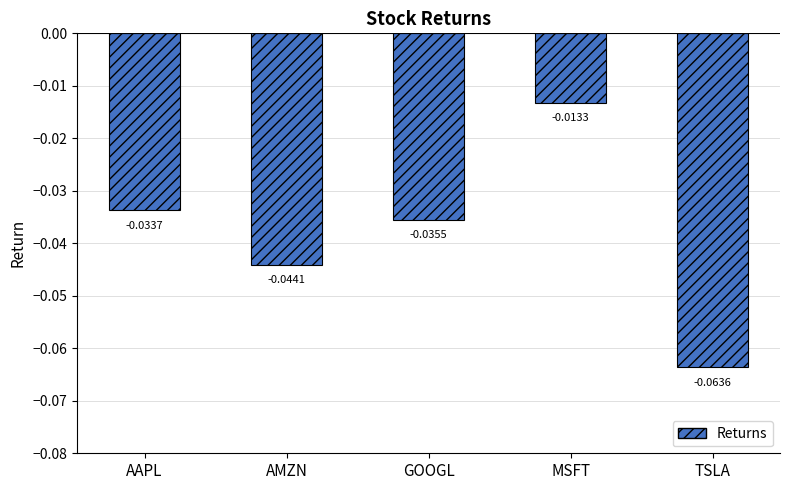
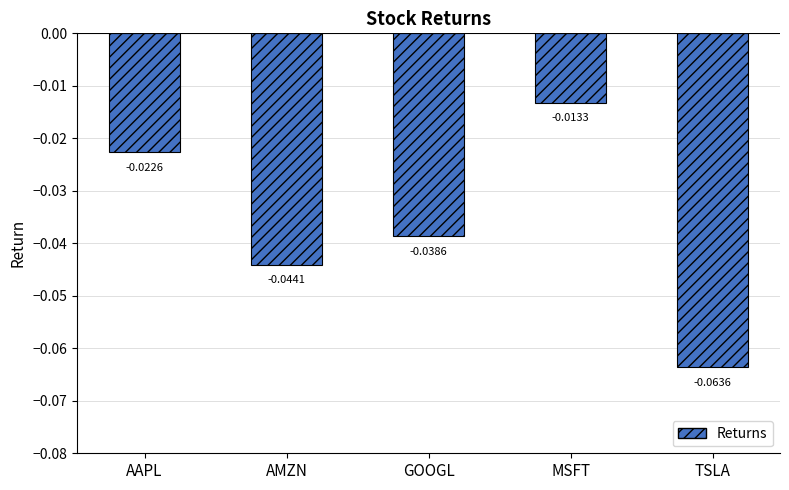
  {
-   "AAPL": -0.0337,
+   "AAPL": -0.0226,
    "AMZN": -0.0441,
-   "GOOGL": -0.0355,
+   "GOOGL": -0.0386,
    "MSFT": -0.0133,
    "TSLA": -0.0636
  }
